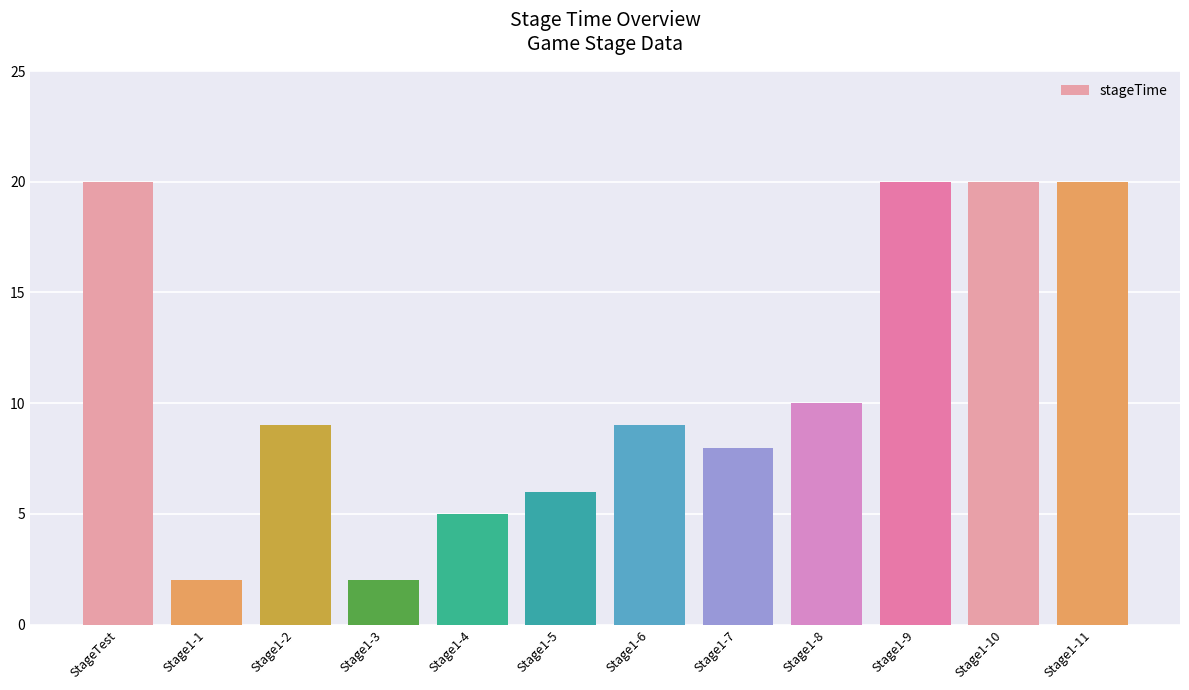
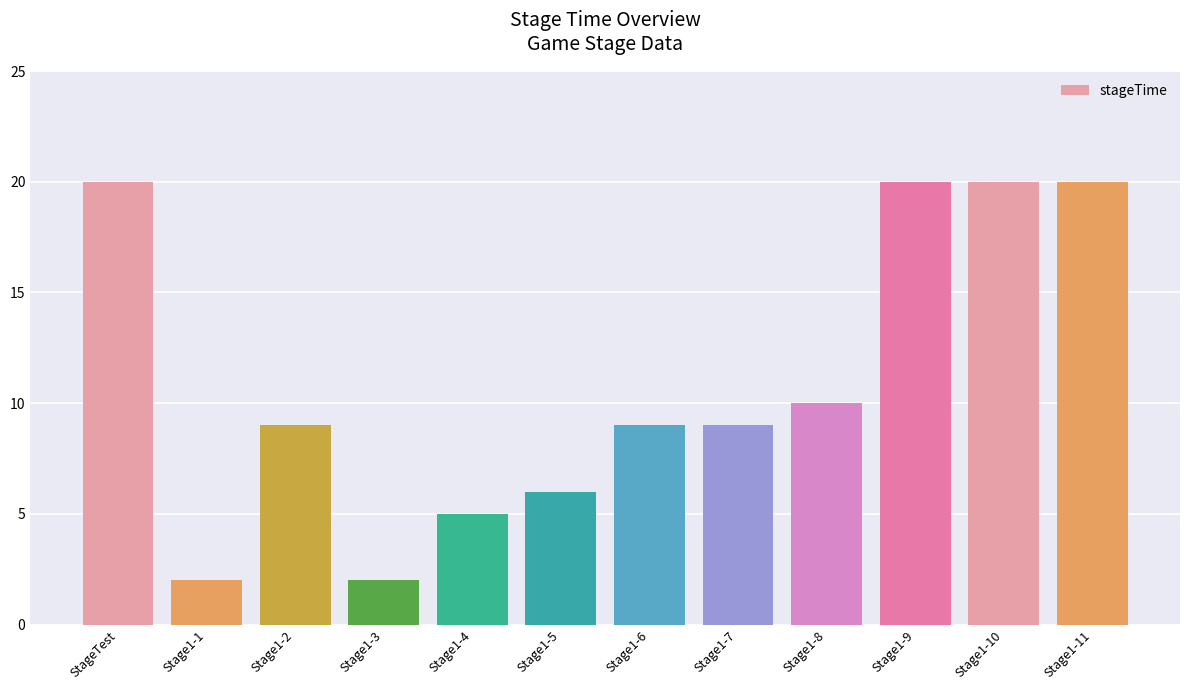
  {
    "StageTest": 20,
    "Stage1-1": 2,
    "Stage1-2": 9,
    "Stage1-3": 2,
    "Stage1-4": 5,
    "Stage1-5": 6,
    "Stage1-6": 9,
-   "Stage1-7": 8,
+   "Stage1-7": 9,
    "Stage1-8": 10,
    "Stage1-9": 20,
    "Stage1-10": 20,
    "Stage1-11": 20
  }
